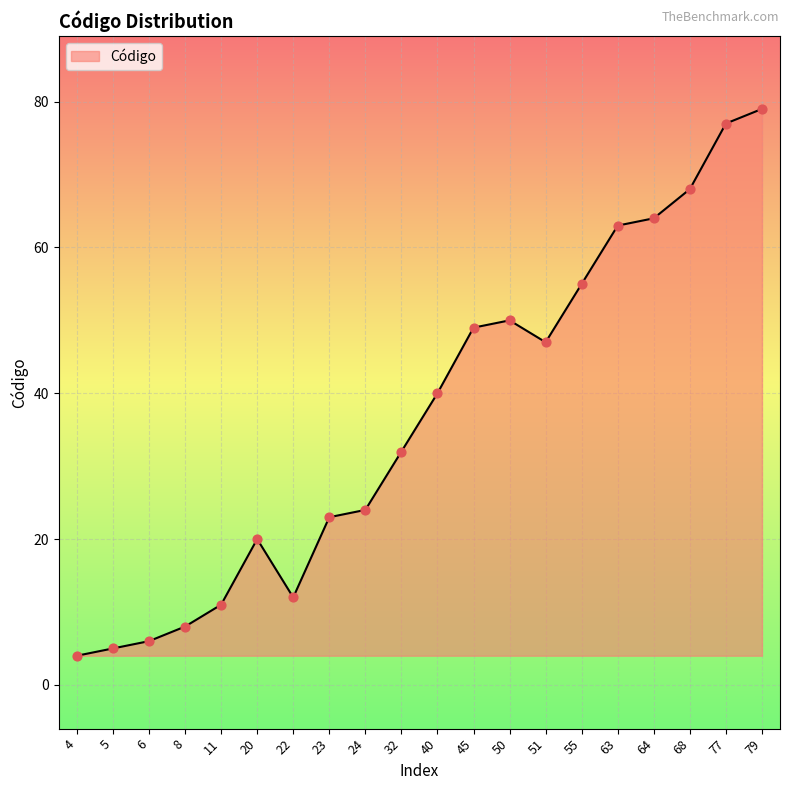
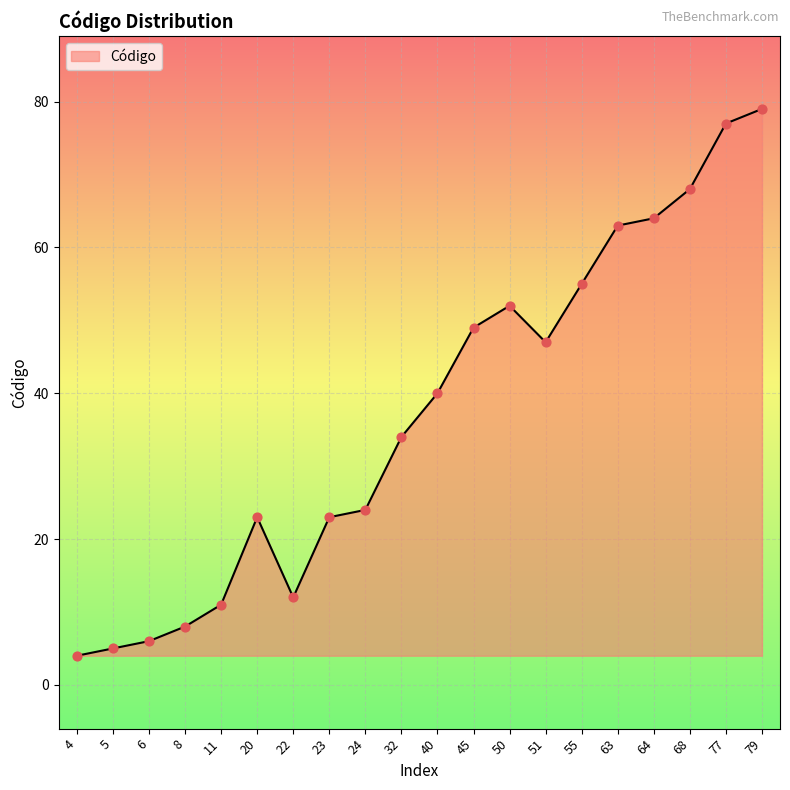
  {
    "4": 4,
    "5": 5,
    "6": 6,
    "8": 8,
    "11": 11,
-   "20": 20,
+   "20": 23,
    "22": 12,
    "23": 23,
    "24": 24,
-   "32": 32,
+   "32": 34,
    "40": 40,
    "45": 49,
-   "50": 50,
+   "50": 52,
    "51": 47,
    "55": 55,
    "63": 63,
    "64": 64,
    "68": 68,
    "77": 77,
    "79": 79
  }
